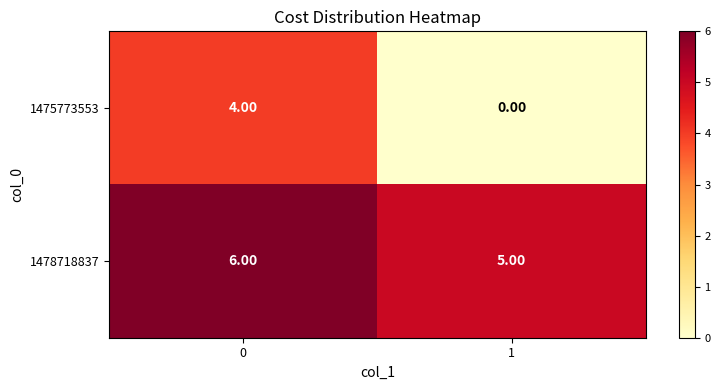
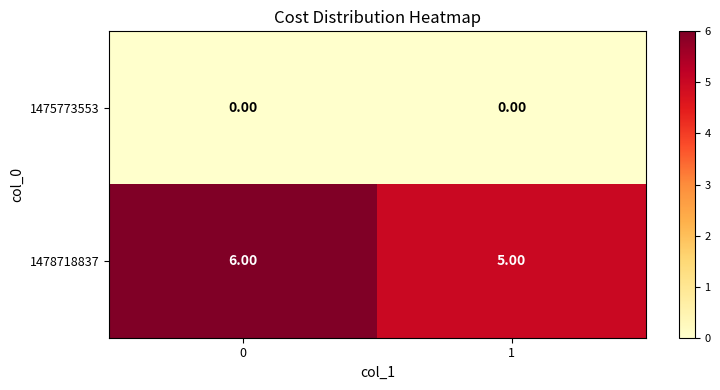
  {
    "1475773553": {
-     "0": 4.00,
+     "0": 0.00,
      "1": 0.00
    },
    "1478718837": {
      "0": 6.00,
      "1": 5.00
    }
  }
